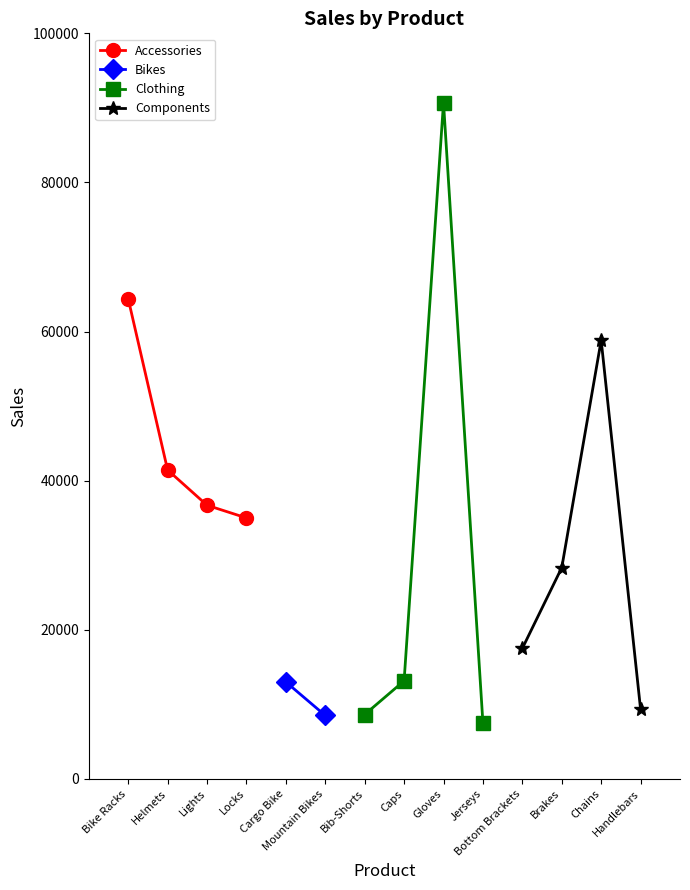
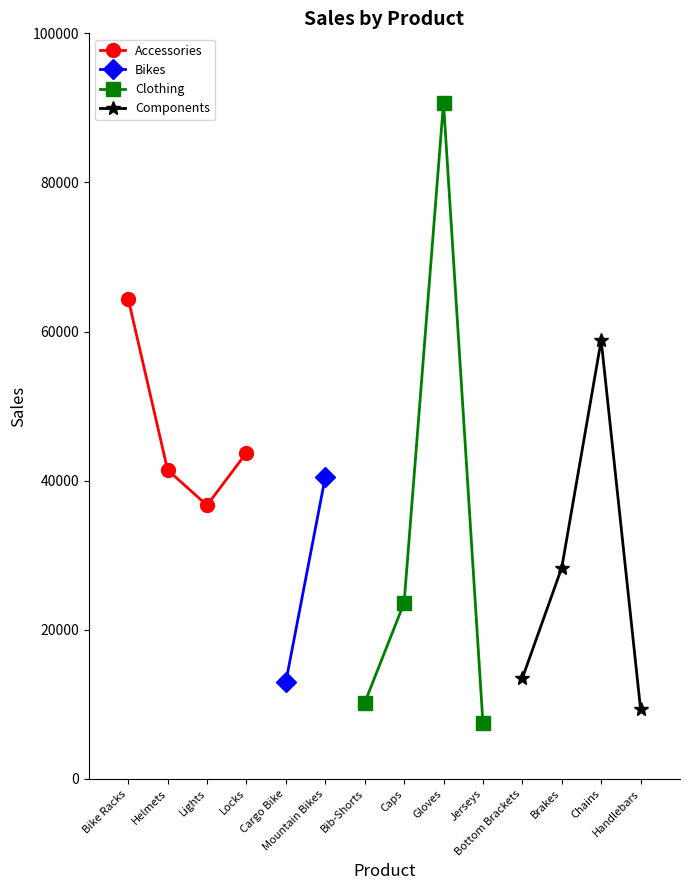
  {
    "Accessories": {
      "Bike Racks": 64000,
      "Helmets": 41000,
      "Lights": 37000,
-     "Locks": 35000
+     "Locks": 44000
    },
    "Bikes": {
      "Cargo Bike": 13000,
-     "Mountain Bikes": 9000
+     "Mountain Bikes": 40000
    },
    "Clothing": {
-     "Bib-Shorts": 9000,
-     "Caps": 13000,
+     "Bib-Shorts": 10000,
+     "Caps": 24000,
      "Gloves": 91000,
      "Jerseys": 8000
    },
    "Components": {
-     "Bottom Brackets": 18000,
+     "Bottom Brackets": 14000,
      "Brakes": 28000,
      "Chains": 59000,
      "Handlebars": 9000
    }
  }
